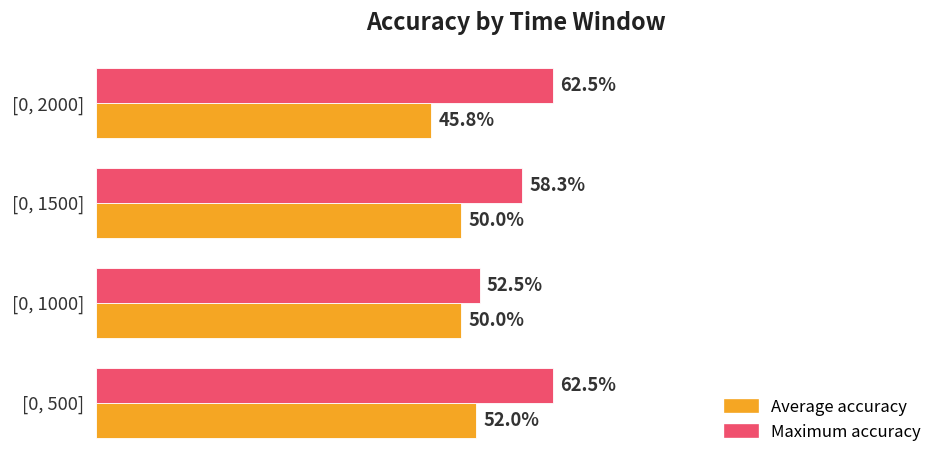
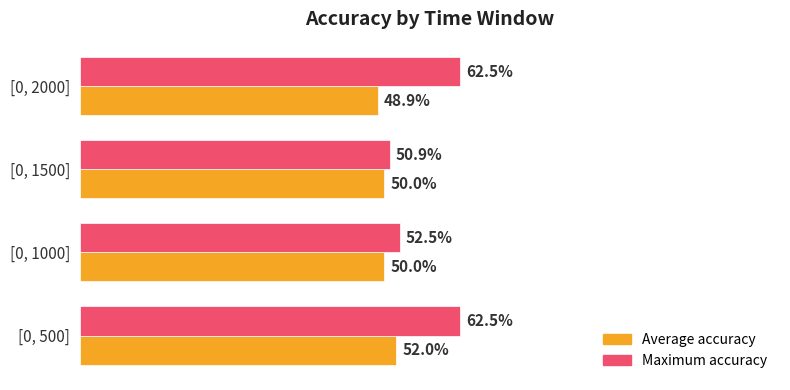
  {
    "Average accuracy": {
-     "[0, 2000]": "45.8%",
+     "[0, 2000]": "48.9%",
      "[0, 1500]": "50.0%",
      "[0, 1000]": "50.0%",
      "[0, 500]": "52.0%"
    },
    "Maximum accuracy": {
      "[0, 2000]": "62.5%",
-     "[0, 1500]": "58.3%",
+     "[0, 1500]": "50.9%",
      "[0, 1000]": "52.5%",
      "[0, 500]": "62.5%"
    }
  }
